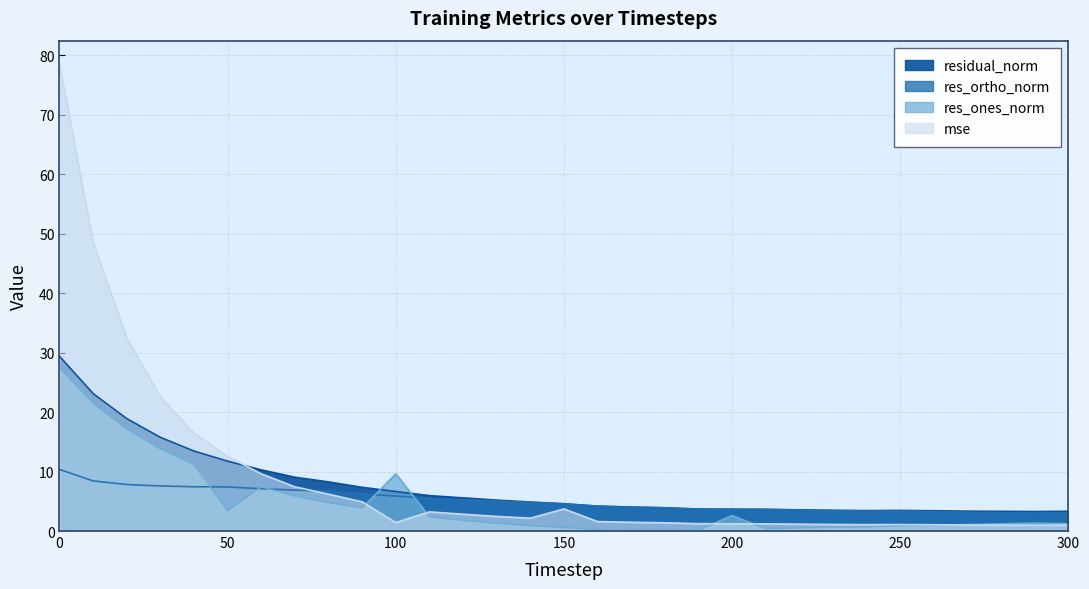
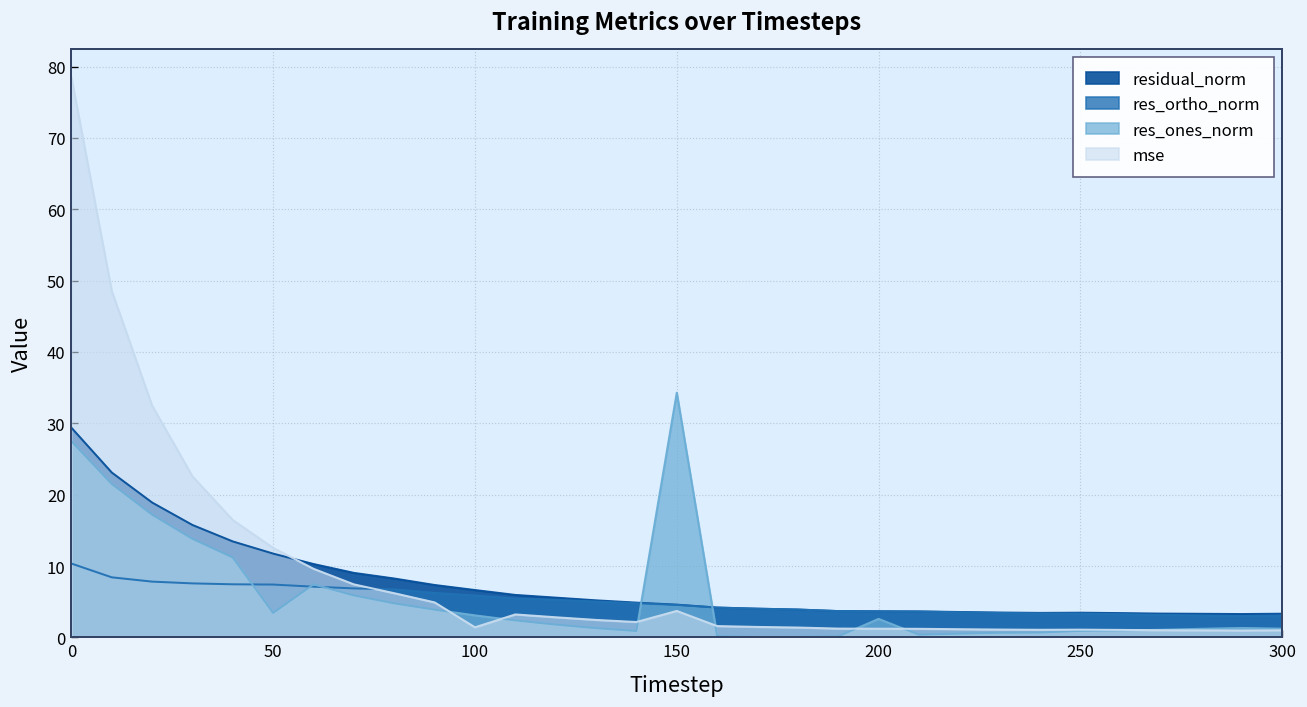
  {
    "res_ones_norm": {
      "0": 28,
      "50": 3,
-     "100": 10,
-     "150": 1,
+     "100": 3,
+     "150": 34,
      "200": 3
    },
    "mse": {
      "0": 79,
      "50": 13,
      "100": 1,
      "150": 4,
      "200": 1
    }
  }
